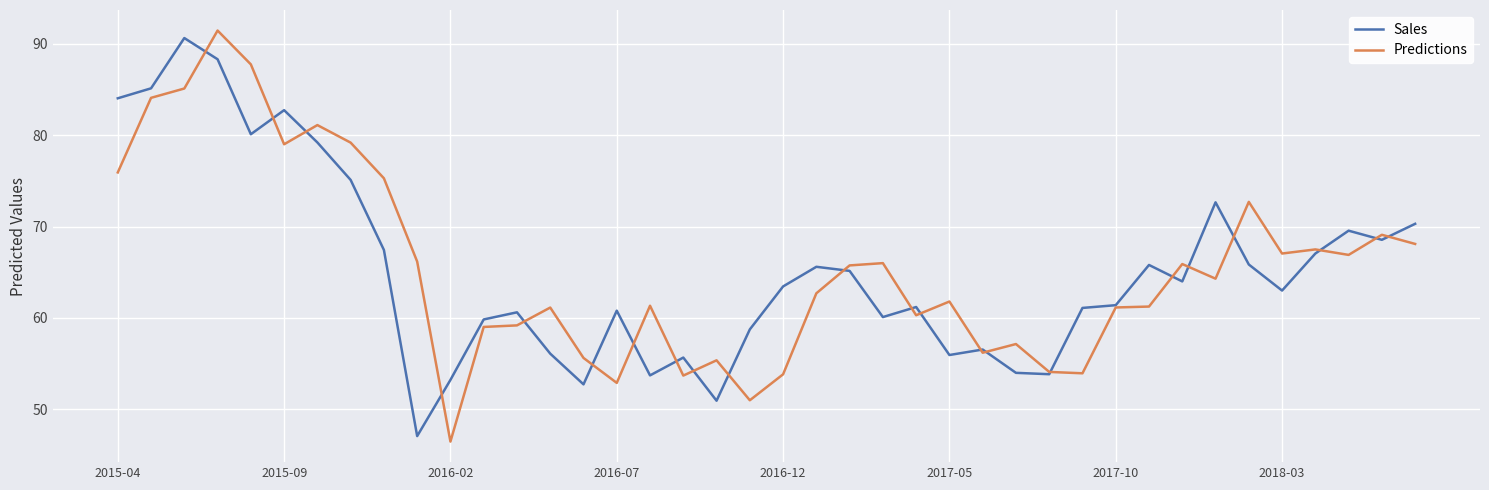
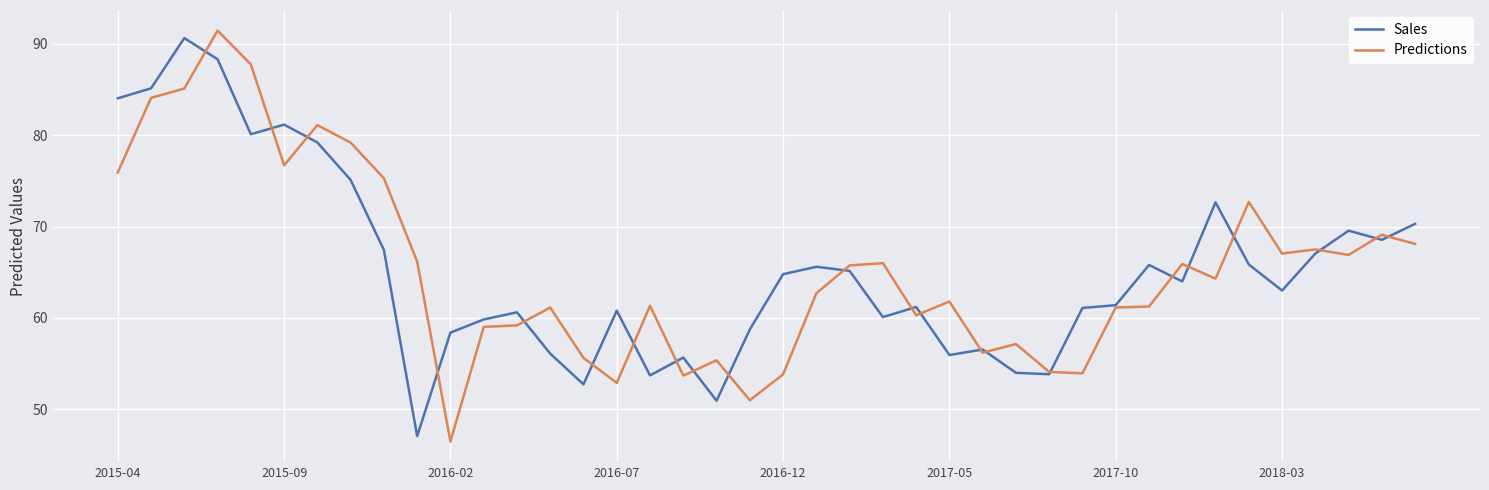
  {
    "Sales": {
      "2015-04": 84,
-     "2015-09": 83,
-     "2016-02": 53,
+     "2015-09": 81,
+     "2016-02": 58,
      "2016-07": 61,
-     "2016-12": 63,
+     "2016-12": 65,
      "2017-05": 56,
      "2018-03": 63
    },
    "Predictions": {
      "2015-04": 76,
-     "2015-09": 79,
+     "2015-09": 77,
      "2016-02": 46,
      "2016-07": 53,
      "2016-12": 54,
      "2017-05": 62,
      "2018-03": 67
    }
  }
